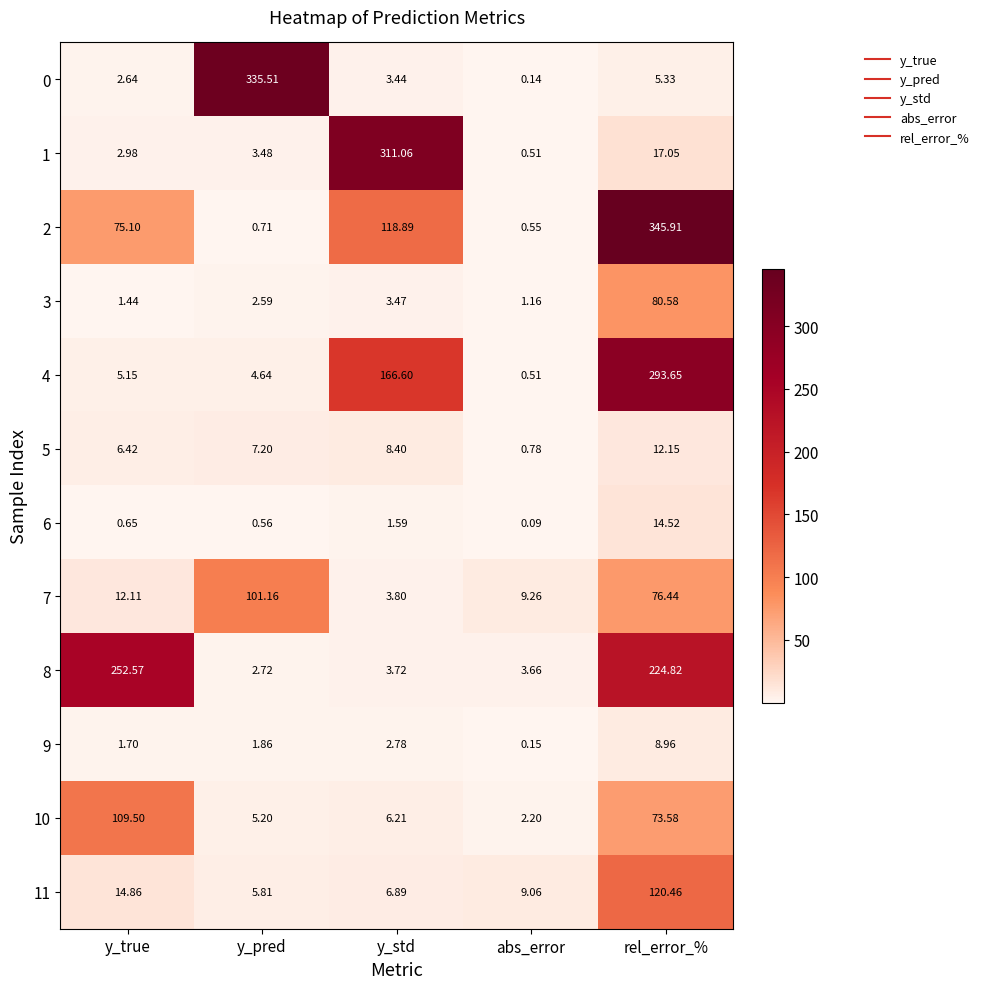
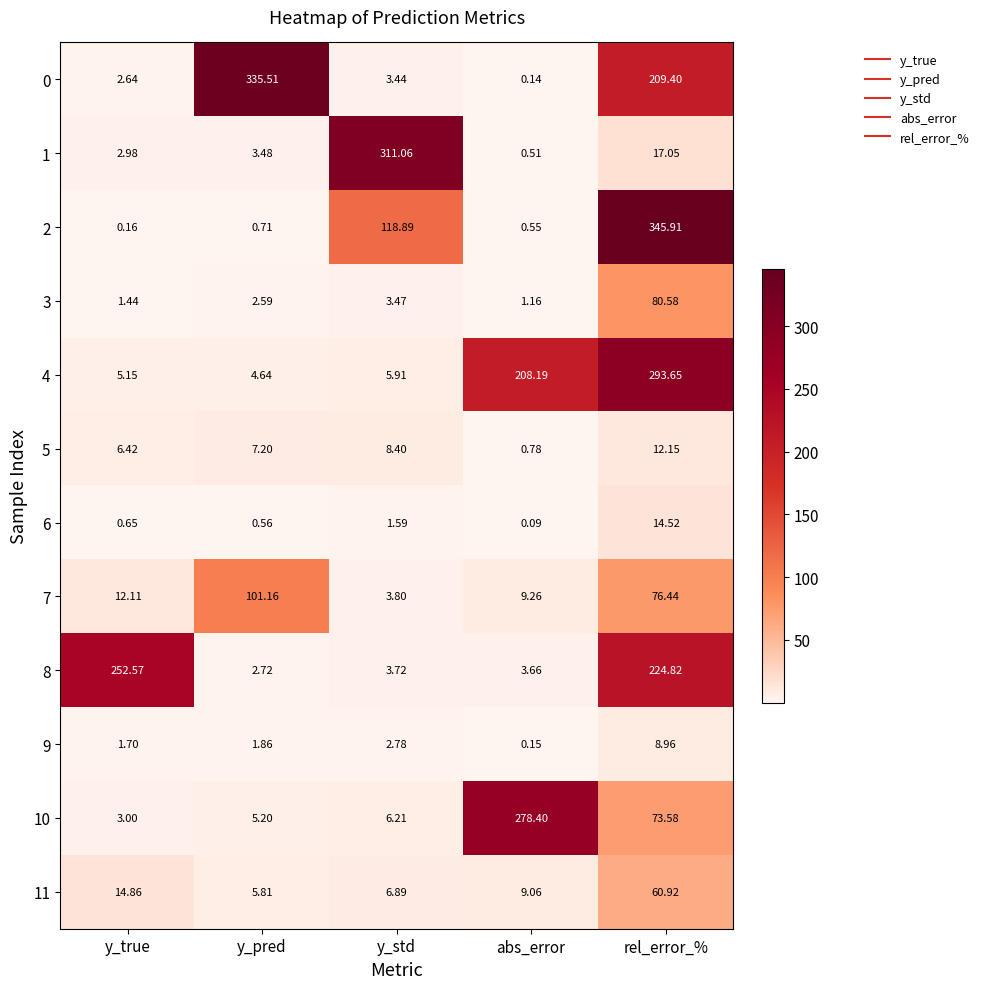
  {
    "0": {
      "y_true": 2.64,
      "y_pred": 335.51,
      "y_std": 3.44,
      "abs_error": 0.14,
-     "rel_error_%": 5.33
+     "rel_error_%": 209.40
    },
    "1": {
      "y_true": 2.98,
      "y_pred": 3.48,
      "y_std": 311.06,
      "abs_error": 0.51,
      "rel_error_%": 17.05
    },
    "2": {
-     "y_true": 75.10,
+     "y_true": 0.16,
      "y_pred": 0.71,
      "y_std": 118.89,
      "abs_error": 0.55,
      "rel_error_%": 345.91
    },
    "3": {
      "y_true": 1.44,
      "y_pred": 2.59,
      "y_std": 3.47,
      "abs_error": 1.16,
      "rel_error_%": 80.58
    },
    "4": {
      "y_true": 5.15,
      "y_pred": 4.64,
-     "y_std": 166.60,
-     "abs_error": 0.51,
+     "y_std": 5.91,
+     "abs_error": 208.19,
      "rel_error_%": 293.65
    },
    "5": {
      "y_true": 6.42,
      "y_pred": 7.20,
      "y_std": 8.40,
      "abs_error": 0.78,
      "rel_error_%": 12.15
    },
    "6": {
      "y_true": 0.65,
      "y_pred": 0.56,
      "y_std": 1.59,
      "abs_error": 0.09,
      "rel_error_%": 14.52
    },
    "7": {
      "y_true": 12.11,
      "y_pred": 101.16,
      "y_std": 3.80,
      "abs_error": 9.26,
      "rel_error_%": 76.44
    },
    "8": {
      "y_true": 252.57,
      "y_pred": 2.72,
      "y_std": 3.72,
      "abs_error": 3.66,
      "rel_error_%": 224.82
    },
    "9": {
      "y_true": 1.70,
      "y_pred": 1.86,
      "y_std": 2.78,
      "abs_error": 0.15,
      "rel_error_%": 8.96
    },
    "10": {
-     "y_true": 109.50,
+     "y_true": 3.00,
      "y_pred": 5.20,
      "y_std": 6.21,
-     "abs_error": 2.20,
+     "abs_error": 278.40,
      "rel_error_%": 73.58
    },
    "11": {
      "y_true": 14.86,
      "y_pred": 5.81,
      "y_std": 6.89,
      "abs_error": 9.06,
-     "rel_error_%": 120.46
+     "rel_error_%": 60.92
    }
  }
